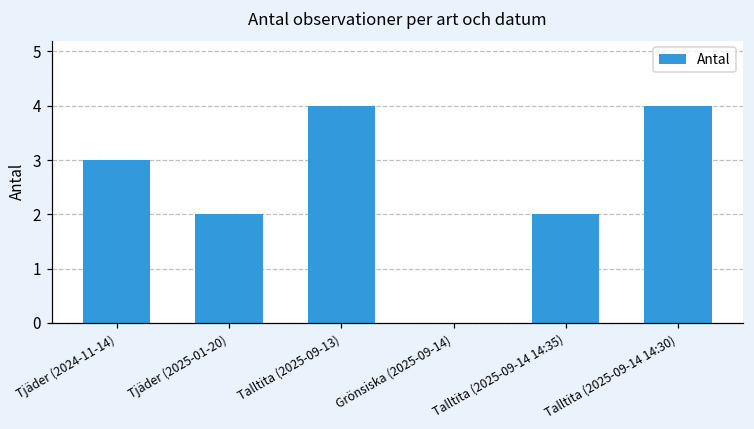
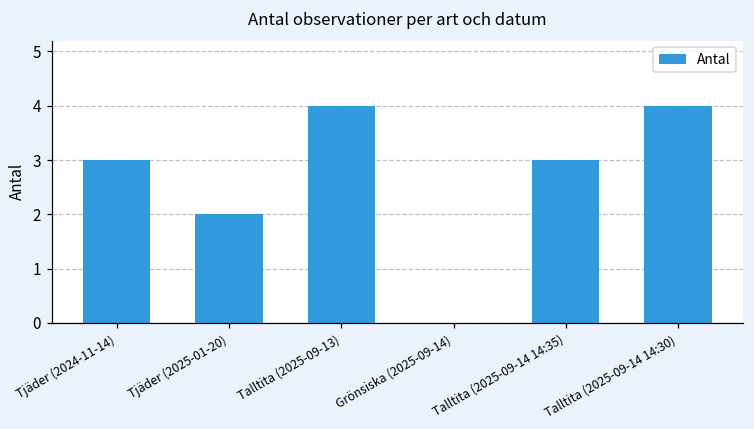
  {
    "Tjäder (2024-11-14)": 3,
    "Tjäder (2025-01-20)": 2,
    "Talltita (2025-09-13)": 4,
    "Grönsiska (2025-09-14)": 0,
-   "Talltita (2025-09-14 14:35)": 2,
+   "Talltita (2025-09-14 14:35)": 3,
    "Talltita (2025-09-14 14:30)": 4
  }
